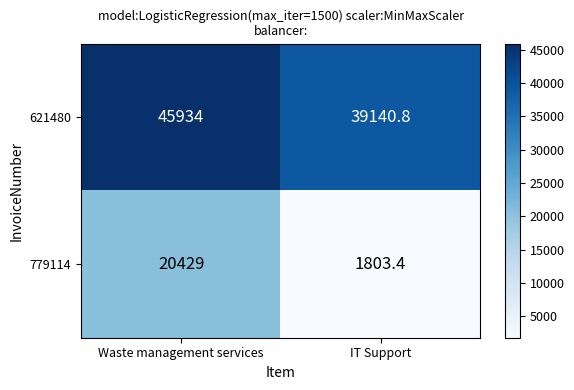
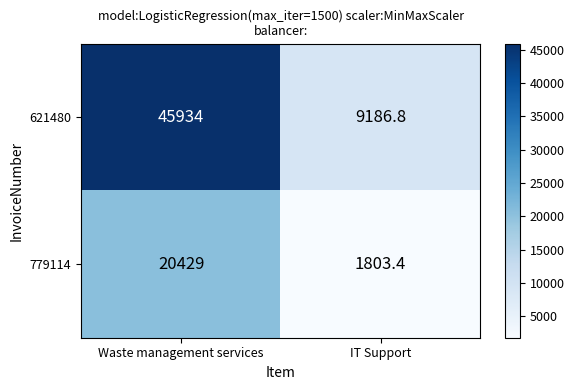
  {
    "621480": {
      "Waste management services": 45934,
-     "IT Support": 39140.8
+     "IT Support": 9186.8
    },
    "779114": {
      "Waste management services": 20429,
      "IT Support": 1803.4
    }
  }
